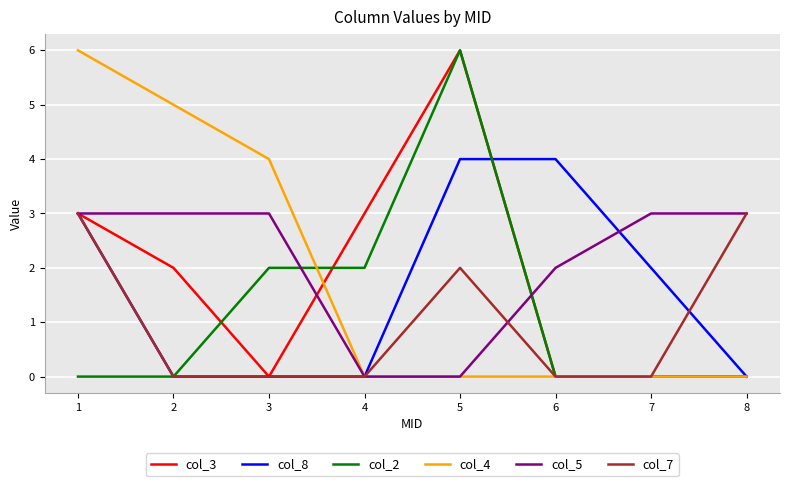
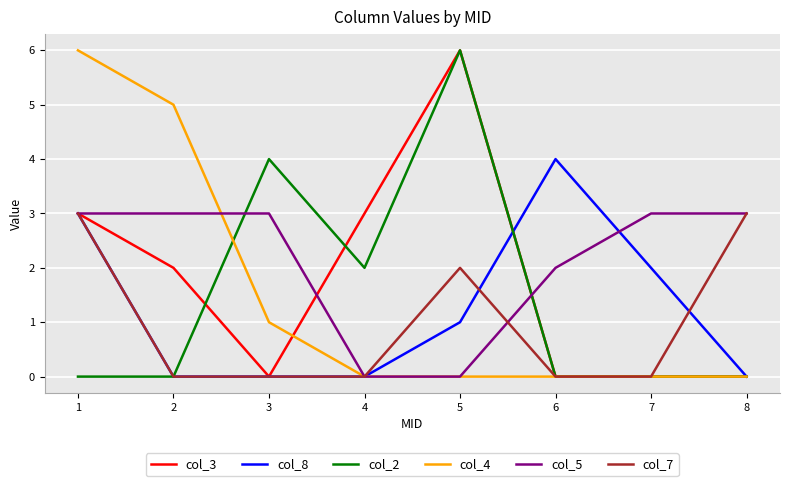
  {
    "col_3": {
      "2": 2,
      "4": 3
    },
    "col_8": {
-     "5": 4,
+     "5": 1,
      "6": 4,
      "7": 2
    },
    "col_2": {
      "1": 0,
-     "3": 2,
+     "3": 4,
      "4": 2
    },
    "col_4": {
      "1": 6,
      "2": 5,
-     "3": 4
+     "3": 1
    },
    "col_5": {
      "2": 3,
      "3": 3,
      "6": 2,
      "7": 3
    },
    "col_7": {
      "5": 2
    }
  }
